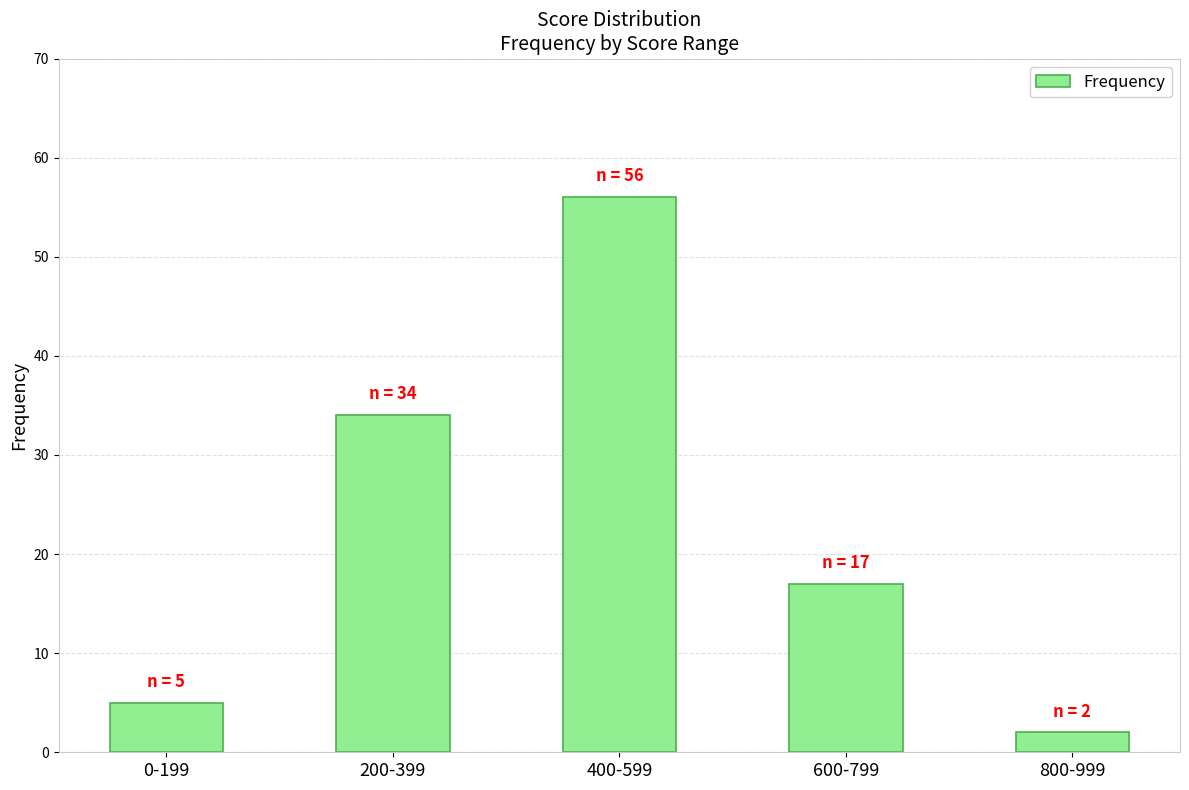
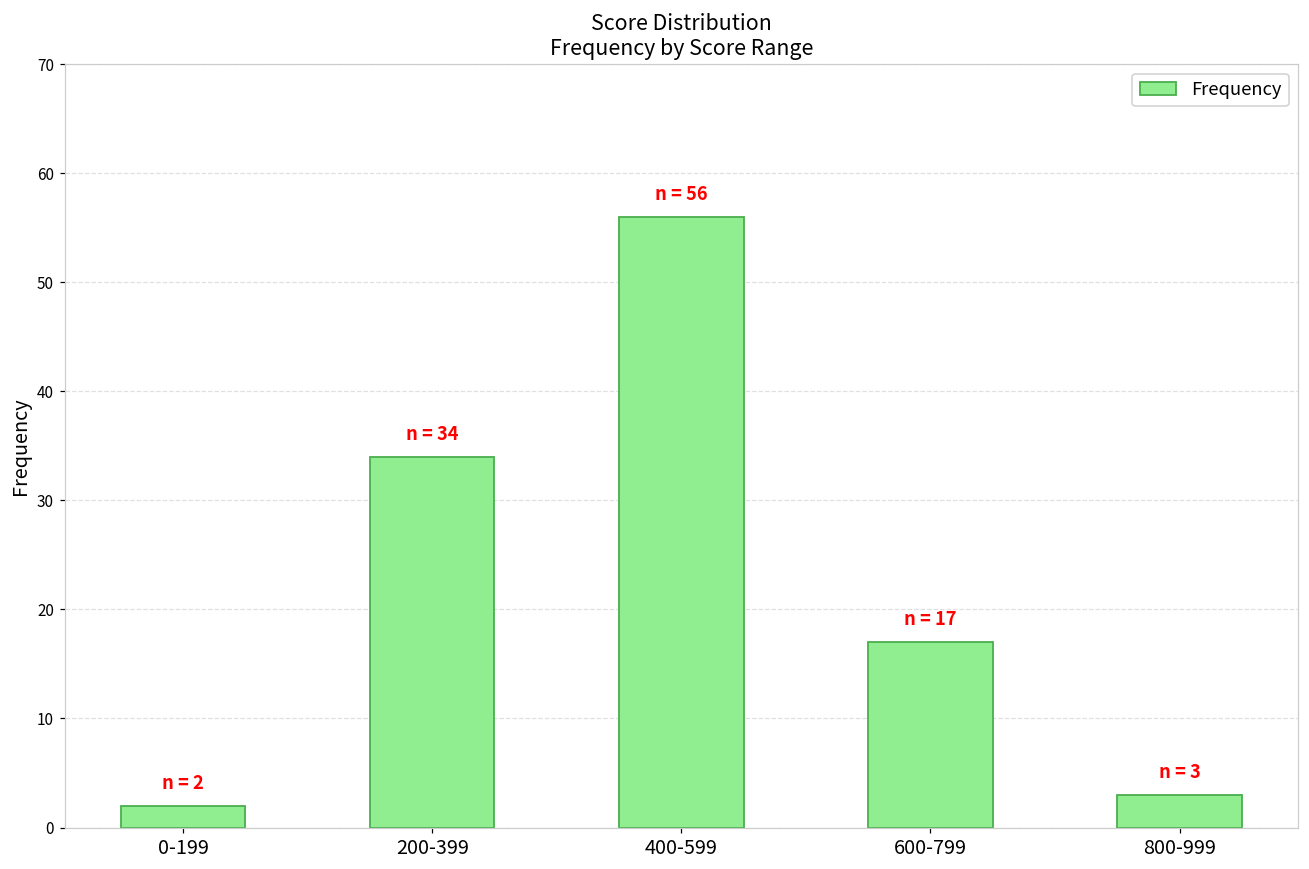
  {
-   "0-199": 5,
+   "0-199": 2,
    "200-399": 34,
    "400-599": 56,
    "600-799": 17,
-   "800-999": 2
+   "800-999": 3
  }
